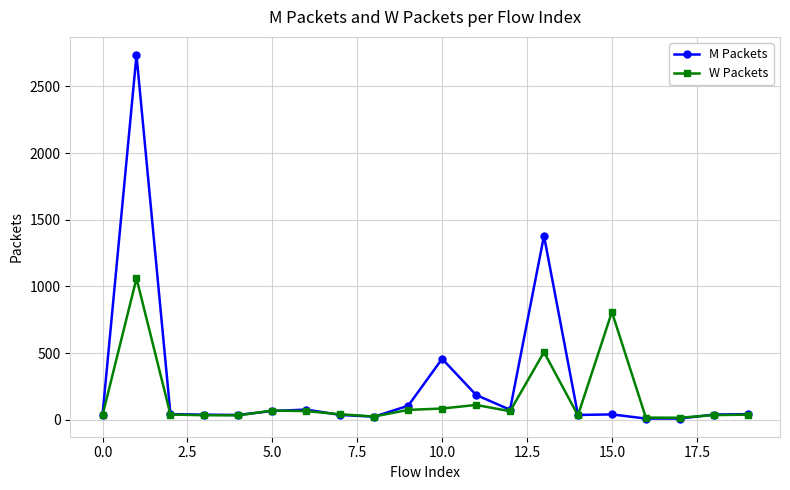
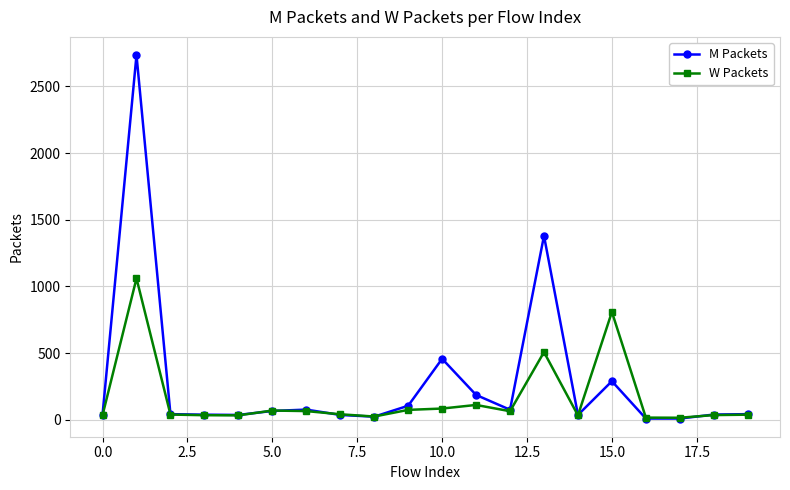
  {
    "M Packets": {
      "10.0": 460,
-     "15.0": 40
+     "15.0": 290
    },
    "W Packets": {
      "10.0": 90,
      "15.0": 810
    }
  }
